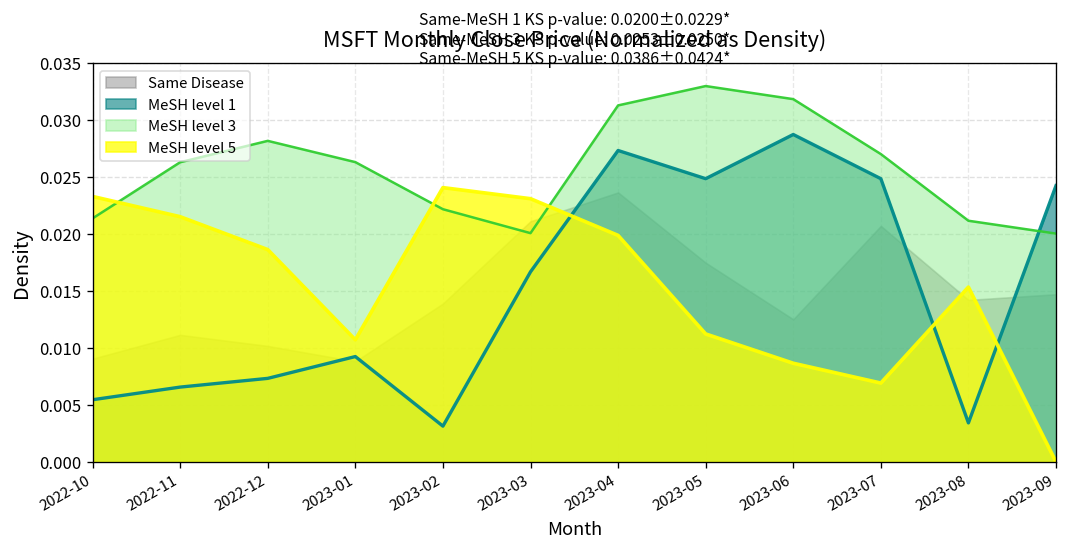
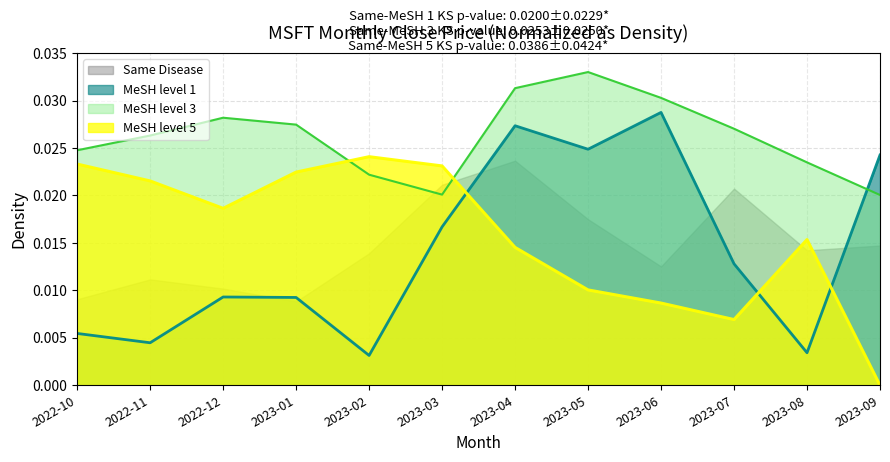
  {
    "Same Disease": {
      "2022-10": 0.009,
      "2022-11": 0.011,
      "2022-12": 0.010,
      "2023-01": 0.009,
      "2023-02": 0.014,
      "2023-03": 0.021,
      "2023-04": 0.024,
      "2023-05": 0.017,
      "2023-06": 0.013,
      "2023-07": 0.021,
      "2023-08": 0.014,
      "2023-09": 0.015
    },
    "MeSH level 1": {
      "2022-10": 0.005,
-     "2022-11": 0.007,
-     "2022-12": 0.007,
+     "2022-11": 0.004,
+     "2022-12": 0.009,
      "2023-01": 0.009,
      "2023-02": 0.003,
      "2023-03": 0.017,
      "2023-04": 0.027,
      "2023-05": 0.025,
      "2023-06": 0.029,
-     "2023-07": 0.025,
+     "2023-07": 0.013,
      "2023-08": 0.003,
      "2023-09": 0.024
    },
    "MeSH level 3": {
-     "2022-10": 0.021,
+     "2022-10": 0.025,
      "2022-12": 0.028,
-     "2023-01": 0.026,
+     "2023-01": 0.027,
      "2023-02": 0.022,
      "2023-03": 0.020,
      "2023-04": 0.031,
-     "2023-06": 0.032,
+     "2023-06": 0.030,
      "2023-07": 0.027,
-     "2023-08": 0.021,
+     "2023-08": 0.023,
      "2023-09": 0.020
    },
    "MeSH level 5": {
      "2022-10": 0.023,
      "2022-11": 0.022,
      "2022-12": 0.019,
-     "2023-01": 0.011,
+     "2023-01": 0.022,
      "2023-02": 0.024,
      "2023-03": 0.023,
-     "2023-04": 0.020,
-     "2023-05": 0.011,
+     "2023-04": 0.015,
+     "2023-05": 0.010,
      "2023-06": 0.009,
      "2023-07": 0.007,
      "2023-08": 0.015,
      "2023-09": 0.000
    }
  }
